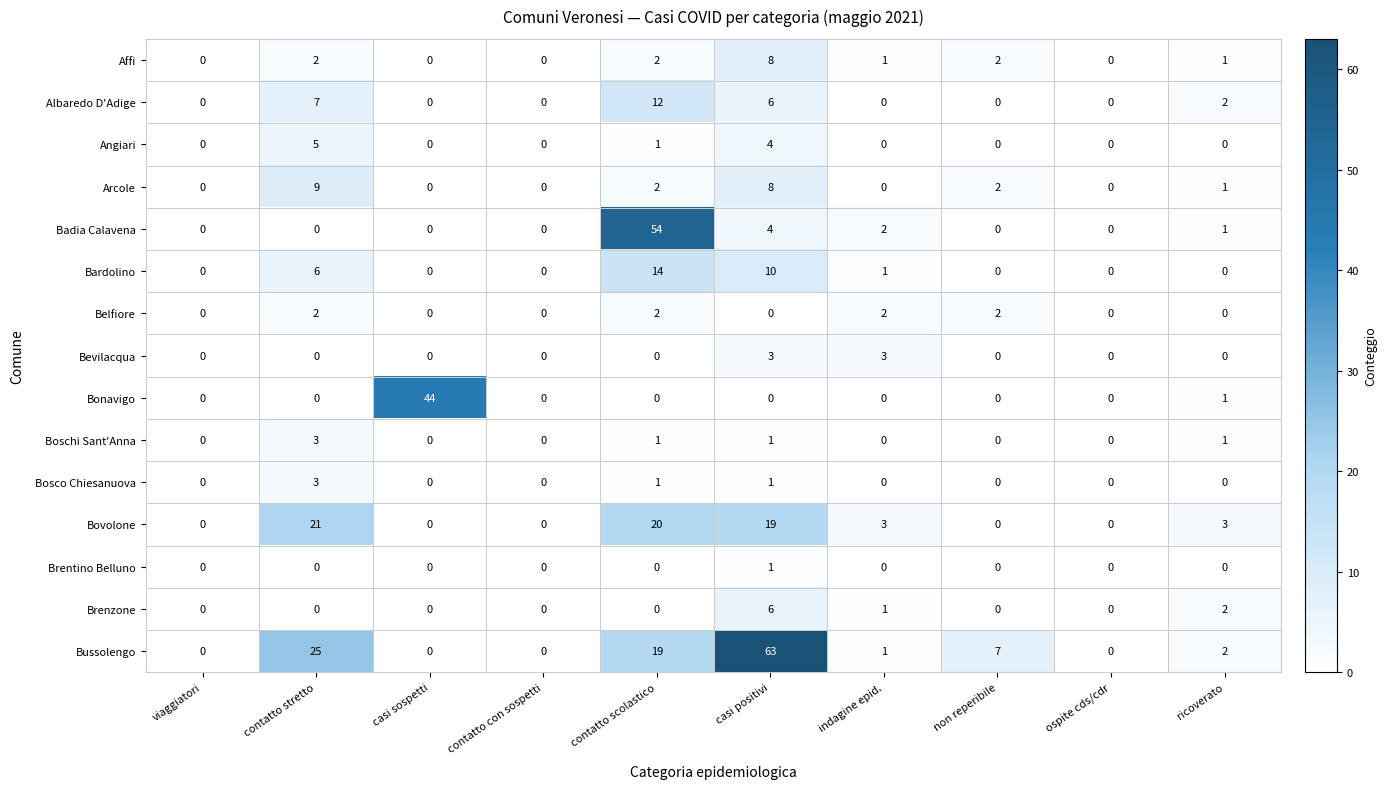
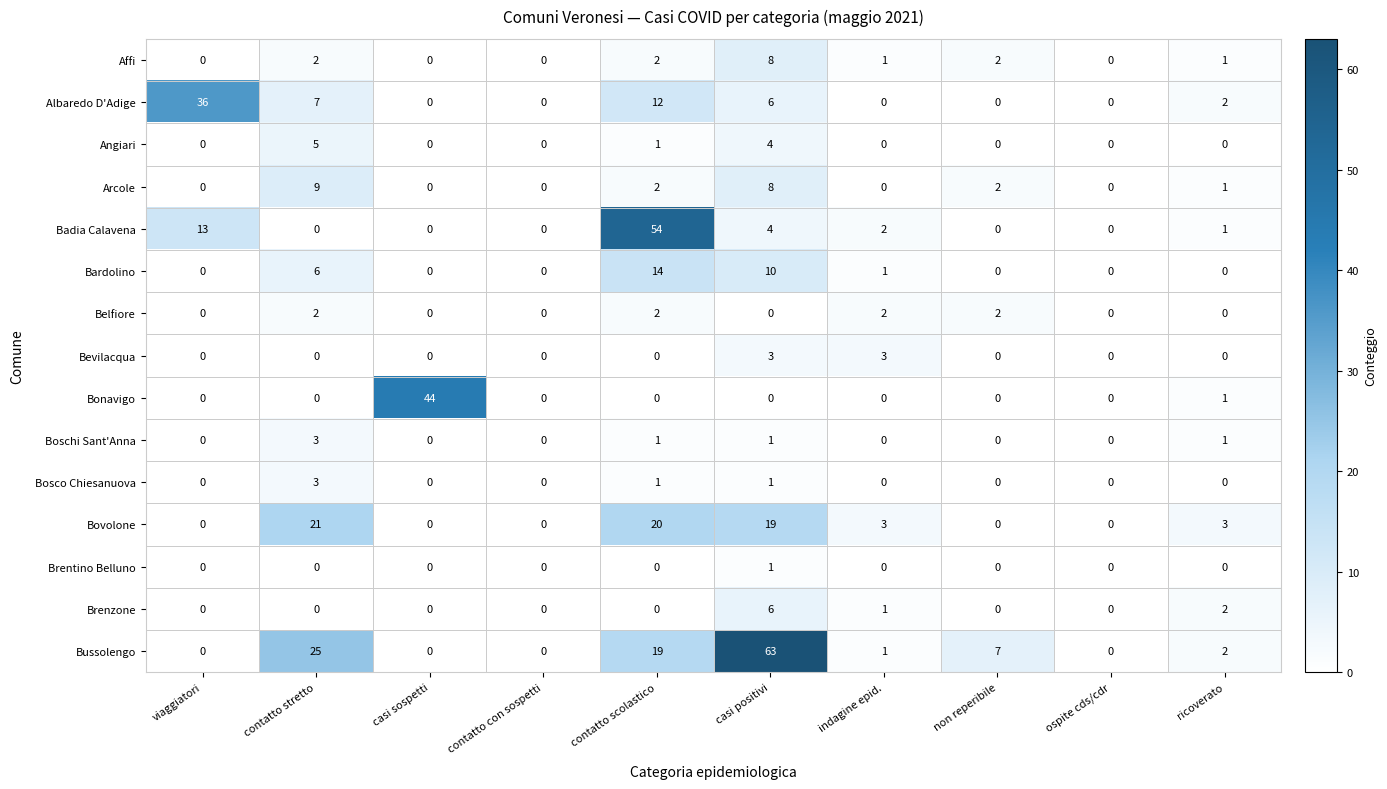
  {
    "Affi": {
      "viaggiatori": 0,
      "contatto stretto": 2,
      "casi sospetti": 0,
      "contatto con sospetti": 0,
      "contatto scolastico": 2,
      "casi positivi": 8,
      "indagine epid.": 1,
      "non reperibile": 2,
      "ospite cds/cdr": 0,
      "ricoverato": 1
    },
    "Albaredo D'Adige": {
-     "viaggiatori": 0,
+     "viaggiatori": 36,
      "contatto stretto": 7,
      "casi sospetti": 0,
      "contatto con sospetti": 0,
      "contatto scolastico": 12,
      "casi positivi": 6,
      "indagine epid.": 0,
      "non reperibile": 0,
      "ospite cds/cdr": 0,
      "ricoverato": 2
    },
    "Angiari": {
      "viaggiatori": 0,
      "contatto stretto": 5,
      "casi sospetti": 0,
      "contatto con sospetti": 0,
      "contatto scolastico": 1,
      "casi positivi": 4,
      "indagine epid.": 0,
      "non reperibile": 0,
      "ospite cds/cdr": 0,
      "ricoverato": 0
    },
    "Arcole": {
      "viaggiatori": 0,
      "contatto stretto": 9,
      "casi sospetti": 0,
      "contatto con sospetti": 0,
      "contatto scolastico": 2,
      "casi positivi": 8,
      "indagine epid.": 0,
      "non reperibile": 2,
      "ospite cds/cdr": 0,
      "ricoverato": 1
    },
    "Badia Calavena": {
-     "viaggiatori": 0,
+     "viaggiatori": 13,
      "contatto stretto": 0,
      "casi sospetti": 0,
      "contatto con sospetti": 0,
      "contatto scolastico": 54,
      "casi positivi": 4,
      "indagine epid.": 2,
      "non reperibile": 0,
      "ospite cds/cdr": 0,
      "ricoverato": 1
    },
    "Bardolino": {
      "viaggiatori": 0,
      "contatto stretto": 6,
      "casi sospetti": 0,
      "contatto con sospetti": 0,
      "contatto scolastico": 14,
      "casi positivi": 10,
      "indagine epid.": 1,
      "non reperibile": 0,
      "ospite cds/cdr": 0,
      "ricoverato": 0
    },
    "Belfiore": {
      "viaggiatori": 0,
      "contatto stretto": 2,
      "casi sospetti": 0,
      "contatto con sospetti": 0,
      "contatto scolastico": 2,
      "casi positivi": 0,
      "indagine epid.": 2,
      "non reperibile": 2,
      "ospite cds/cdr": 0,
      "ricoverato": 0
    },
    "Bevilacqua": {
      "viaggiatori": 0,
      "contatto stretto": 0,
      "casi sospetti": 0,
      "contatto con sospetti": 0,
      "contatto scolastico": 0,
      "casi positivi": 3,
      "indagine epid.": 3,
      "non reperibile": 0,
      "ospite cds/cdr": 0,
      "ricoverato": 0
    },
    "Bonavigo": {
      "viaggiatori": 0,
      "contatto stretto": 0,
      "casi sospetti": 44,
      "contatto con sospetti": 0,
      "contatto scolastico": 0,
      "casi positivi": 0,
      "indagine epid.": 0,
      "non reperibile": 0,
      "ospite cds/cdr": 0,
      "ricoverato": 1
    },
    "Boschi Sant'Anna": {
      "viaggiatori": 0,
      "contatto stretto": 3,
      "casi sospetti": 0,
      "contatto con sospetti": 0,
      "contatto scolastico": 1,
      "casi positivi": 1,
      "indagine epid.": 0,
      "non reperibile": 0,
      "ospite cds/cdr": 0,
      "ricoverato": 1
    },
    "Bosco Chiesanuova": {
      "viaggiatori": 0,
      "contatto stretto": 3,
      "casi sospetti": 0,
      "contatto con sospetti": 0,
      "contatto scolastico": 1,
      "casi positivi": 1,
      "indagine epid.": 0,
      "non reperibile": 0,
      "ospite cds/cdr": 0,
      "ricoverato": 0
    },
    "Bovolone": {
      "viaggiatori": 0,
      "contatto stretto": 21,
      "casi sospetti": 0,
      "contatto con sospetti": 0,
      "contatto scolastico": 20,
      "casi positivi": 19,
      "indagine epid.": 3,
      "non reperibile": 0,
      "ospite cds/cdr": 0,
      "ricoverato": 3
    },
    "Brentino Belluno": {
      "viaggiatori": 0,
      "contatto stretto": 0,
      "casi sospetti": 0,
      "contatto con sospetti": 0,
      "contatto scolastico": 0,
      "casi positivi": 1,
      "indagine epid.": 0,
      "non reperibile": 0,
      "ospite cds/cdr": 0,
      "ricoverato": 0
    },
    "Brenzone": {
      "viaggiatori": 0,
      "contatto stretto": 0,
      "casi sospetti": 0,
      "contatto con sospetti": 0,
      "contatto scolastico": 0,
      "casi positivi": 6,
      "indagine epid.": 1,
      "non reperibile": 0,
      "ospite cds/cdr": 0,
      "ricoverato": 2
    },
    "Bussolengo": {
      "viaggiatori": 0,
      "contatto stretto": 25,
      "casi sospetti": 0,
      "contatto con sospetti": 0,
      "contatto scolastico": 19,
      "casi positivi": 63,
      "indagine epid.": 1,
      "non reperibile": 7,
      "ospite cds/cdr": 0,
      "ricoverato": 2
    }
  }
